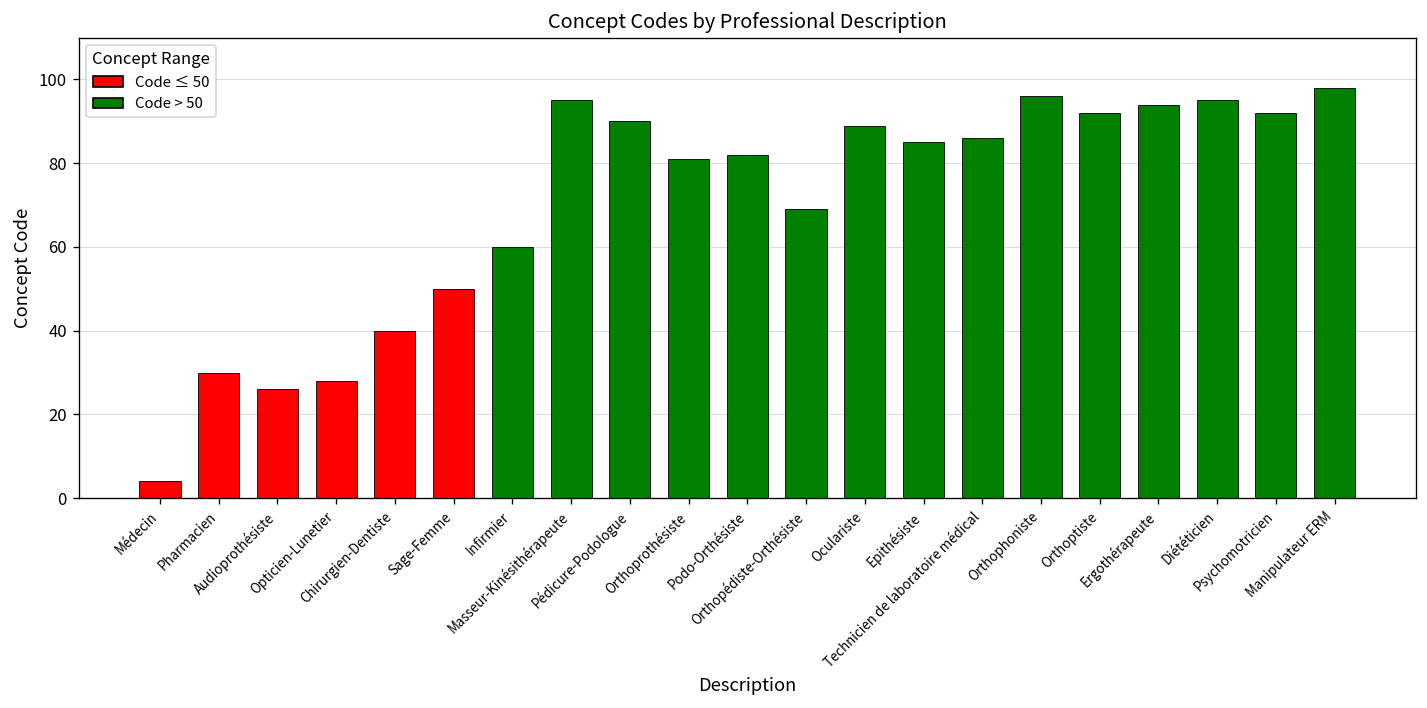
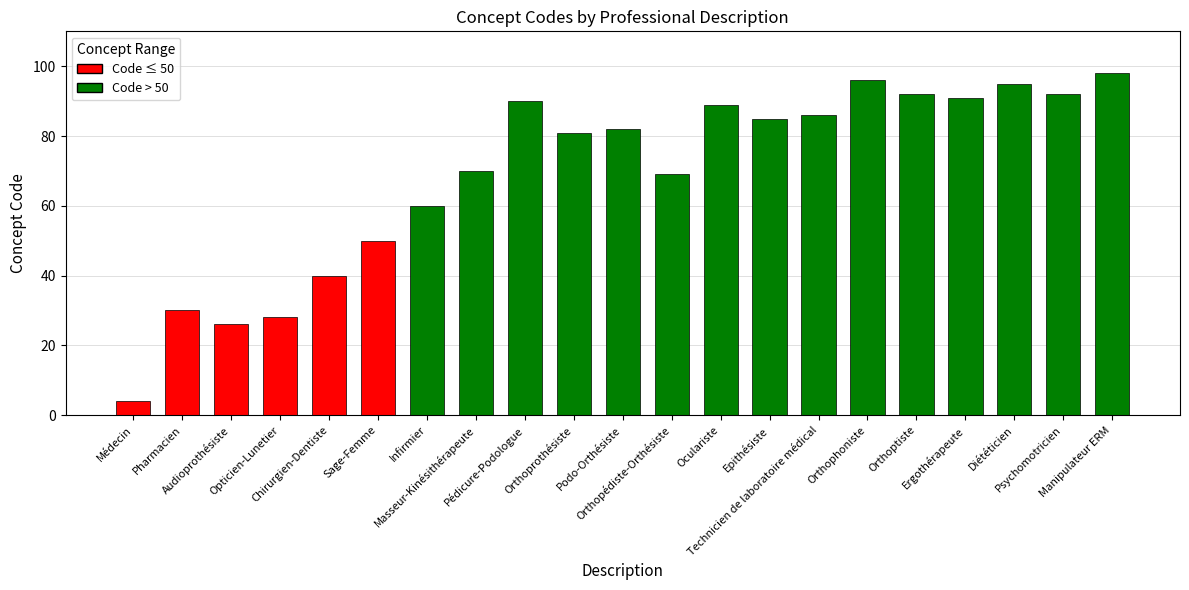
  {
    "Médecin": 4,
    "Pharmacien": 30,
    "Audioprothésiste": 26,
    "Opticien-Lunetier": 28,
    "Chirurgien-Dentiste": 40,
    "Sage-Femme": 50,
    "Infirmier": 60,
-   "Masseur-Kinésithérapeute": 95,
+   "Masseur-Kinésithérapeute": 70,
    "Pédicure-Podologue": 90,
    "Orthoprothésiste": 81,
    "Podo-Orthésiste": 82,
    "Orthopédiste-Orthésiste": 69,
    "Oculariste": 89,
    "Epithésiste": 85,
    "Technicien de laboratoire médical": 86,
    "Orthophoniste": 96,
    "Orthoptiste": 92,
-   "Ergothérapeute": 94,
+   "Ergothérapeute": 91,
    "Diététicien": 95,
    "Psychomotricien": 92,
    "Manipulateur ERM": 98
  }
